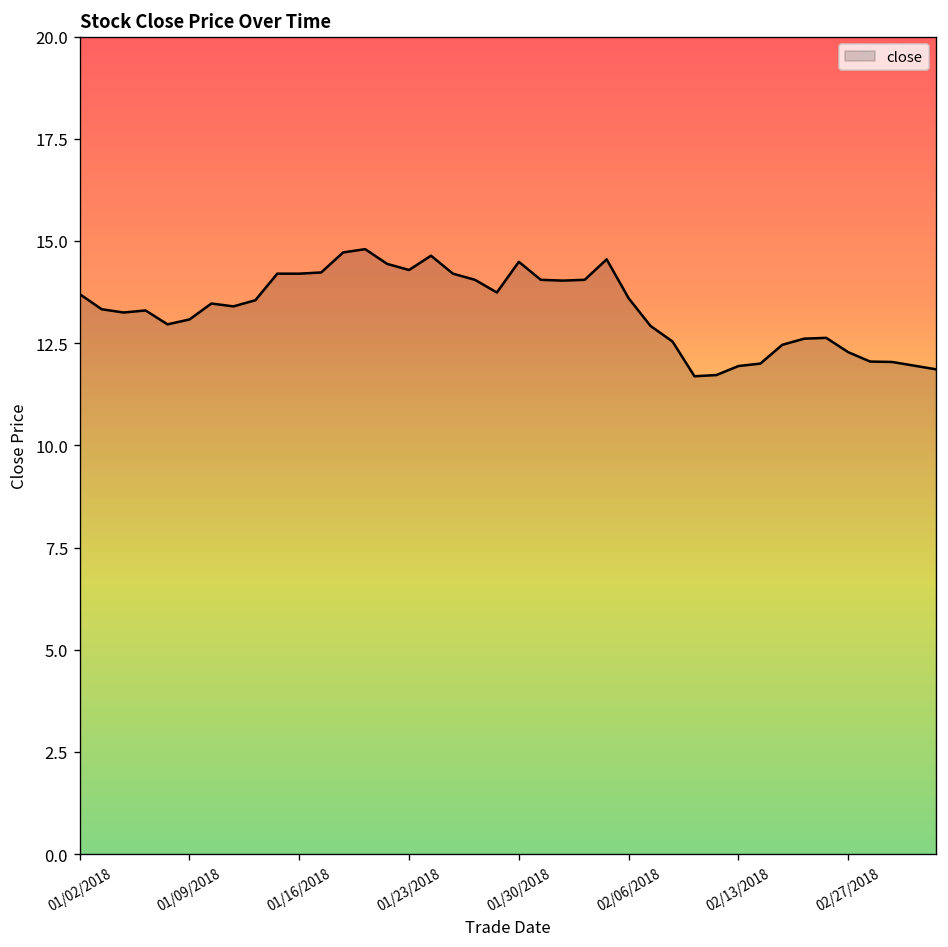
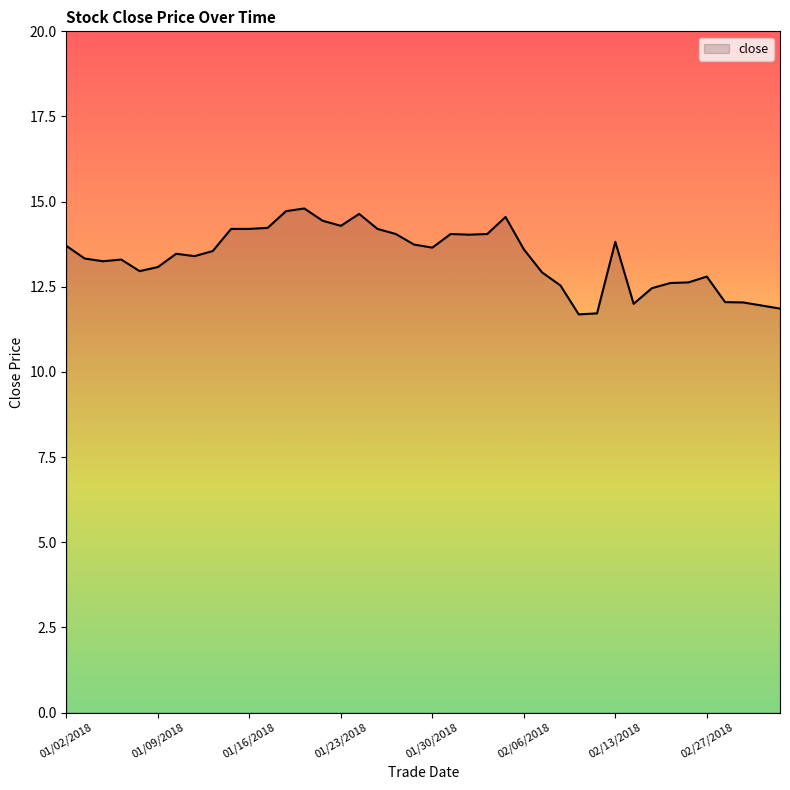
  {
    "01/02/2018": 13.7,
    "01/09/2018": 13.1,
    "01/16/2018": 14.2,
    "01/23/2018": 14.3,
-   "01/30/2018": 14.5,
+   "01/30/2018": 13.7,
    "02/06/2018": 13.6,
-   "02/13/2018": 11.9,
-   "02/27/2018": 12.3
+   "02/13/2018": 13.8,
+   "02/27/2018": 12.8
  }
